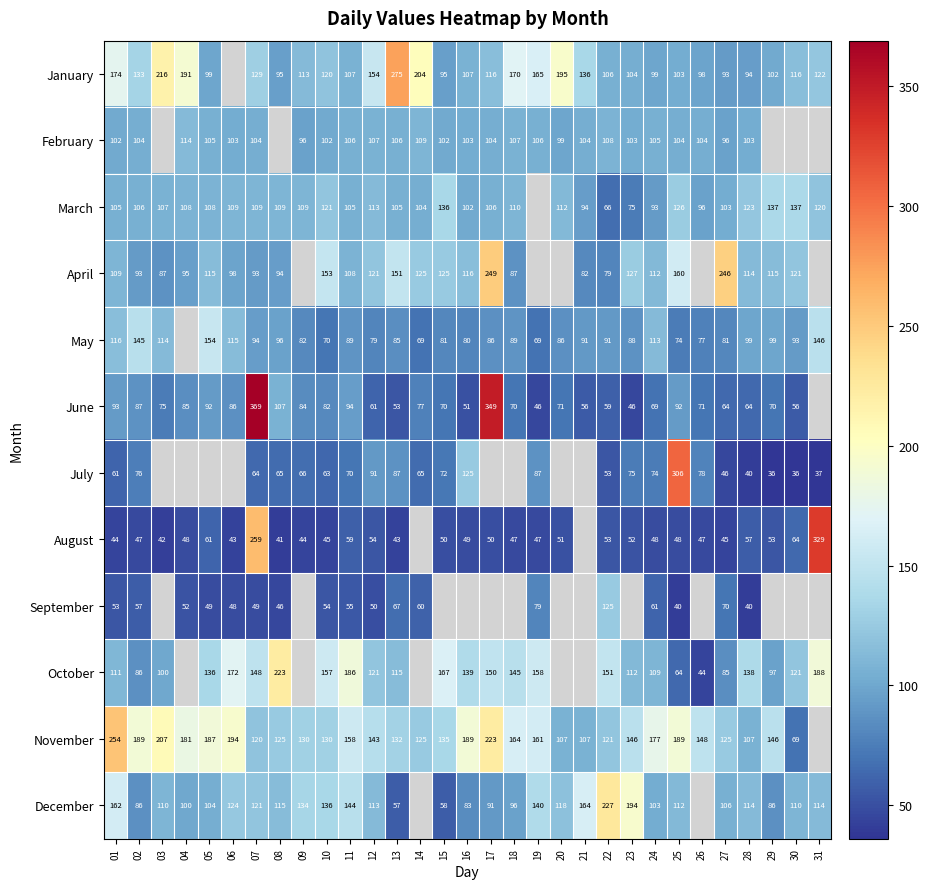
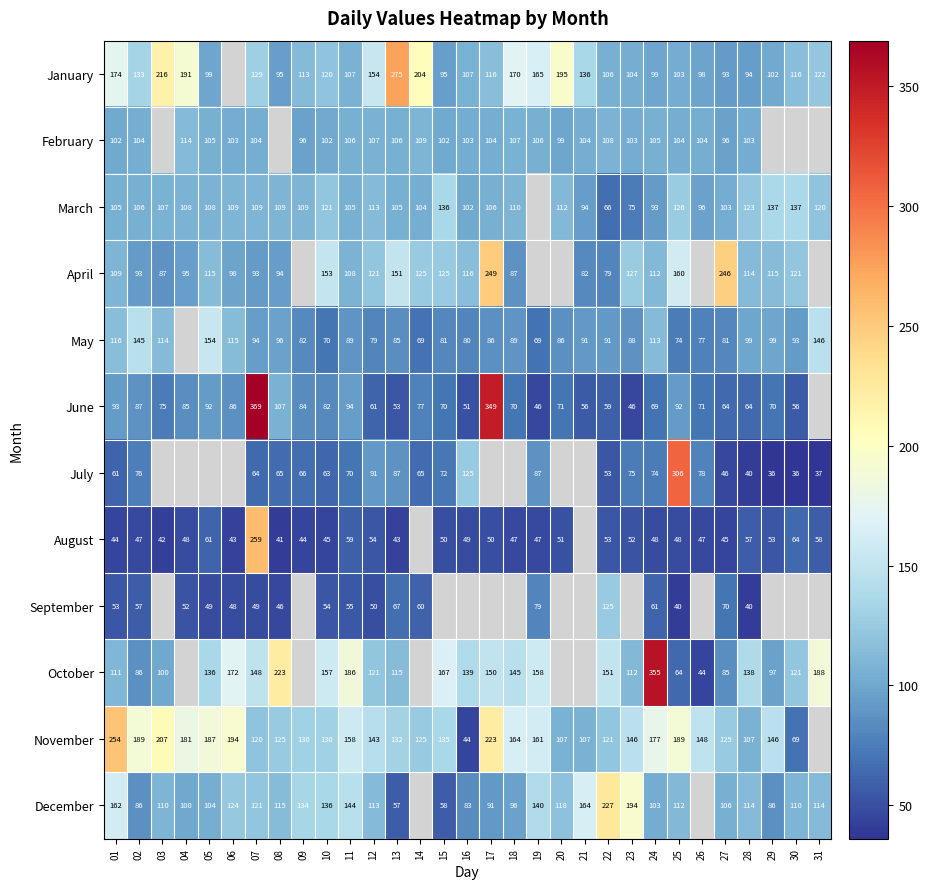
  {
    "August": {
      "01": 44,
      "02": 47,
      "03": 42,
      "04": 48,
      "05": 61,
      "06": 43,
      "07": 259,
      "08": 41,
      "09": 44,
      "10": 45,
      "11": 59,
      "12": 54,
      "13": 43,
      "15": 50,
      "16": 49,
      "17": 50,
      "18": 47,
      "19": 47,
      "20": 51,
      "22": 53,
      "23": 52,
      "24": 48,
      "25": 48,
      "26": 47,
      "27": 45,
      "28": 57,
      "29": 53,
      "30": 64,
-     "31": 329
+     "31": 58
    },
    "October": {
      "01": 111,
      "02": 86,
      "03": 100,
      "05": 136,
      "06": 172,
      "07": 148,
      "08": 223,
      "10": 157,
      "11": 186,
      "12": 121,
      "13": 115,
      "15": 167,
      "16": 139,
      "17": 150,
      "18": 145,
      "19": 158,
      "22": 151,
      "23": 112,
-     "24": 109,
+     "24": 355,
      "25": 64,
      "26": 44,
      "27": 85,
      "28": 138,
      "29": 97,
      "30": 121,
      "31": 188
    },
    "November": {
      "01": 254,
      "02": 189,
      "03": 207,
      "04": 181,
      "05": 187,
      "06": 194,
      "07": 120,
      "08": 125,
      "09": 130,
      "10": 130,
      "11": 158,
      "12": 143,
      "13": 132,
      "14": 125,
      "15": 135,
-     "16": 189,
+     "16": 44,
      "17": 223,
      "18": 164,
      "19": 161,
      "20": 107,
      "21": 107,
      "22": 121,
      "23": 146,
      "24": 177,
      "25": 189,
      "26": 148,
      "27": 125,
      "28": 107,
      "29": 146,
      "30": 69
    }
  }
